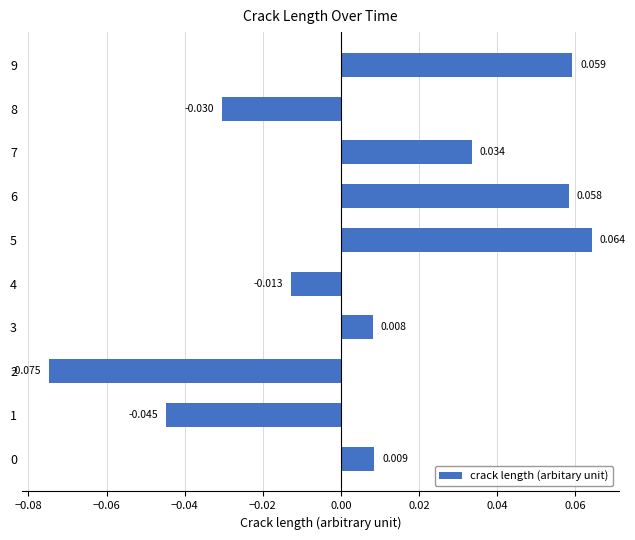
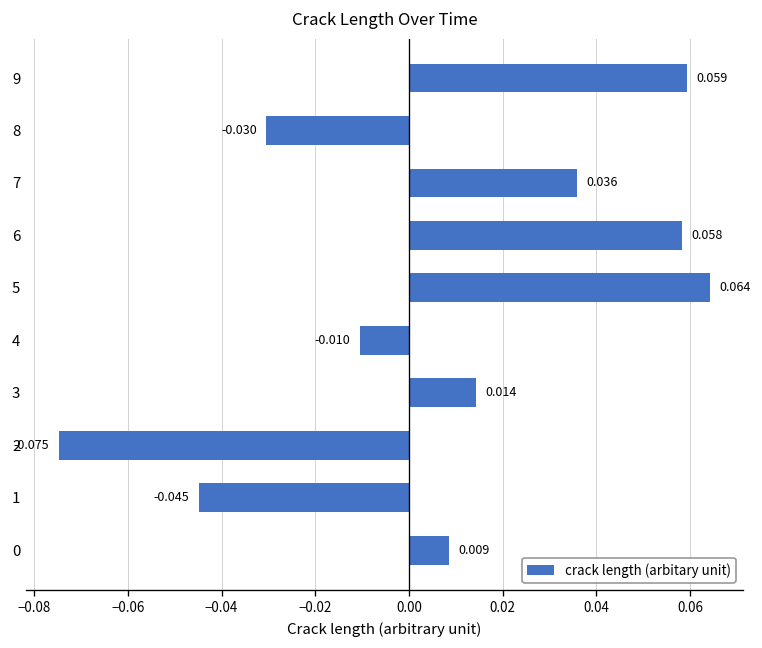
  {
    "9": 0.059,
    "8": -0.030,
-   "7": 0.034,
+   "7": 0.036,
    "6": 0.058,
    "5": 0.064,
-   "4": -0.013,
-   "3": 0.008,
+   "4": -0.010,
+   "3": 0.014,
    "2": -0.075,
    "1": -0.045,
    "0": 0.009
  }
